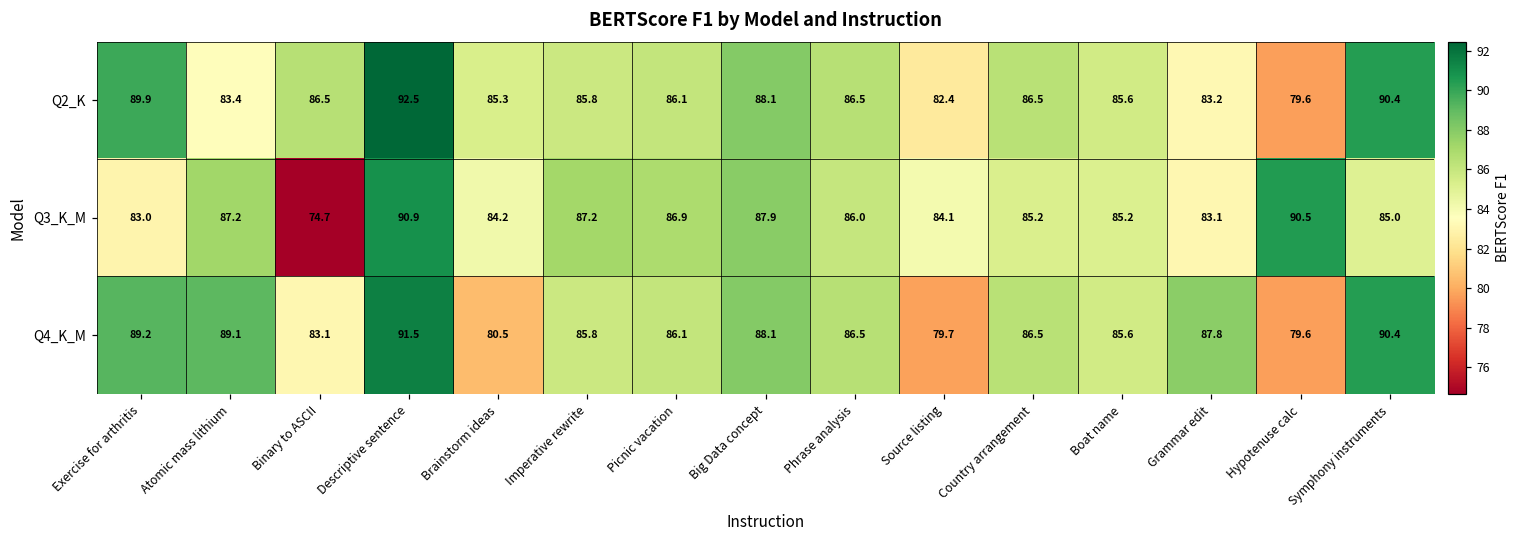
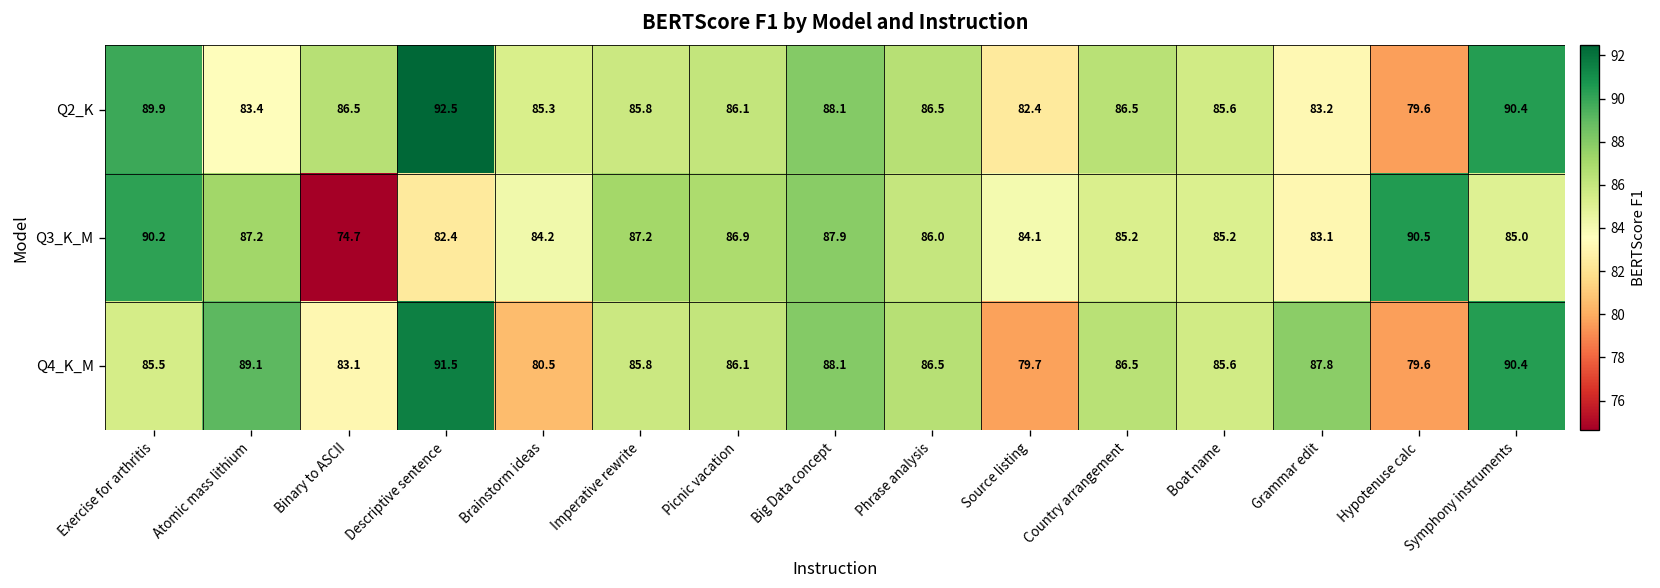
  {
    "Q2_K": {
      "Exercise for arthritis": 89.9,
      "Atomic mass lithium": 83.4,
      "Binary to ASCII": 86.5,
      "Descriptive sentence": 92.5,
      "Brainstorm ideas": 85.3,
      "Imperative rewrite": 85.8,
      "Picnic vacation": 86.1,
      "Big Data concept": 88.1,
      "Phrase analysis": 86.5,
      "Source listing": 82.4,
      "Country arrangement": 86.5,
      "Boat name": 85.6,
      "Grammar edit": 83.2,
      "Hypotenuse calc": 79.6,
      "Symphony instruments": 90.4
    },
    "Q3_K_M": {
-     "Exercise for arthritis": 83.0,
+     "Exercise for arthritis": 90.2,
      "Atomic mass lithium": 87.2,
      "Binary to ASCII": 74.7,
-     "Descriptive sentence": 90.9,
+     "Descriptive sentence": 82.4,
      "Brainstorm ideas": 84.2,
      "Imperative rewrite": 87.2,
      "Picnic vacation": 86.9,
      "Big Data concept": 87.9,
      "Phrase analysis": 86.0,
      "Source listing": 84.1,
      "Country arrangement": 85.2,
      "Boat name": 85.2,
      "Grammar edit": 83.1,
      "Hypotenuse calc": 90.5,
      "Symphony instruments": 85.0
    },
    "Q4_K_M": {
-     "Exercise for arthritis": 89.2,
+     "Exercise for arthritis": 85.5,
      "Atomic mass lithium": 89.1,
      "Binary to ASCII": 83.1,
      "Descriptive sentence": 91.5,
      "Brainstorm ideas": 80.5,
      "Imperative rewrite": 85.8,
      "Picnic vacation": 86.1,
      "Big Data concept": 88.1,
      "Phrase analysis": 86.5,
      "Source listing": 79.7,
      "Country arrangement": 86.5,
      "Boat name": 85.6,
      "Grammar edit": 87.8,
      "Hypotenuse calc": 79.6,
      "Symphony instruments": 90.4
    }
  }
